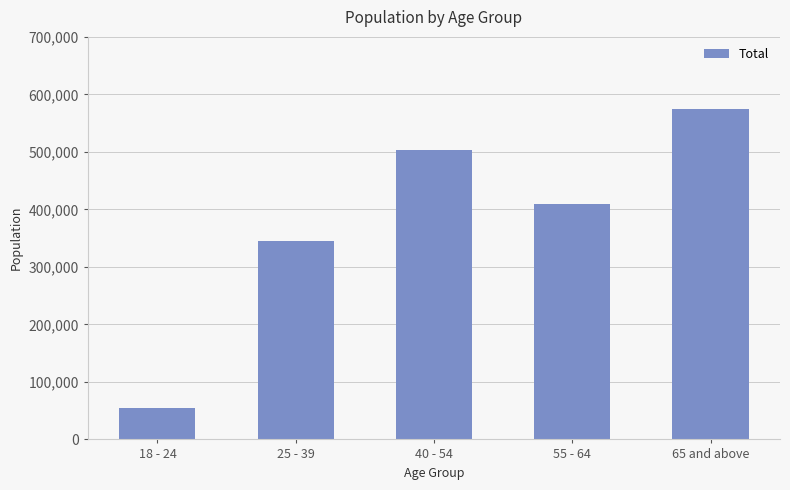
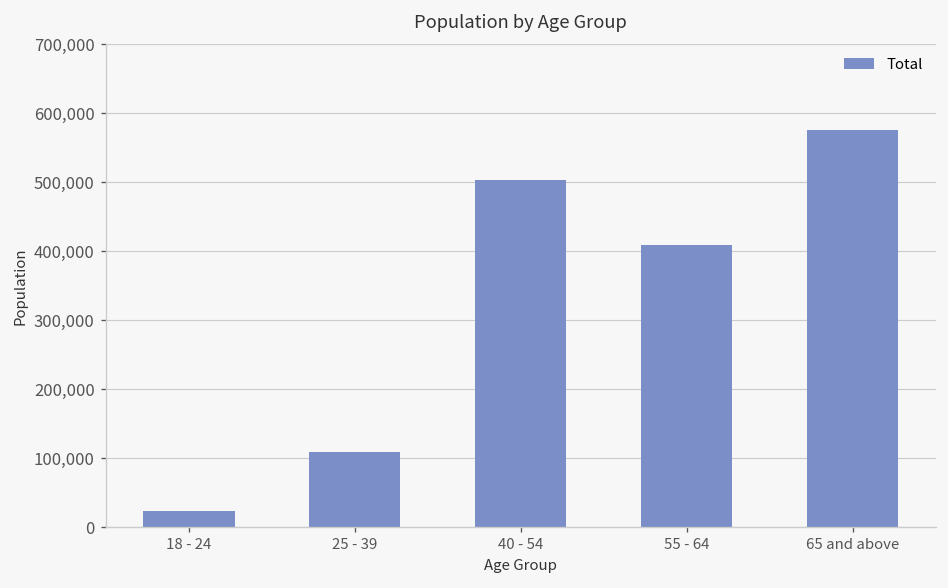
  {
-   "18 - 24": "50,000",
-   "25 - 39": "350,000",
+   "18 - 24": "20,000",
+   "25 - 39": "110,000",
    "40 - 54": "500,000",
    "55 - 64": "410,000",
    "65 and above": "580,000"
  }
